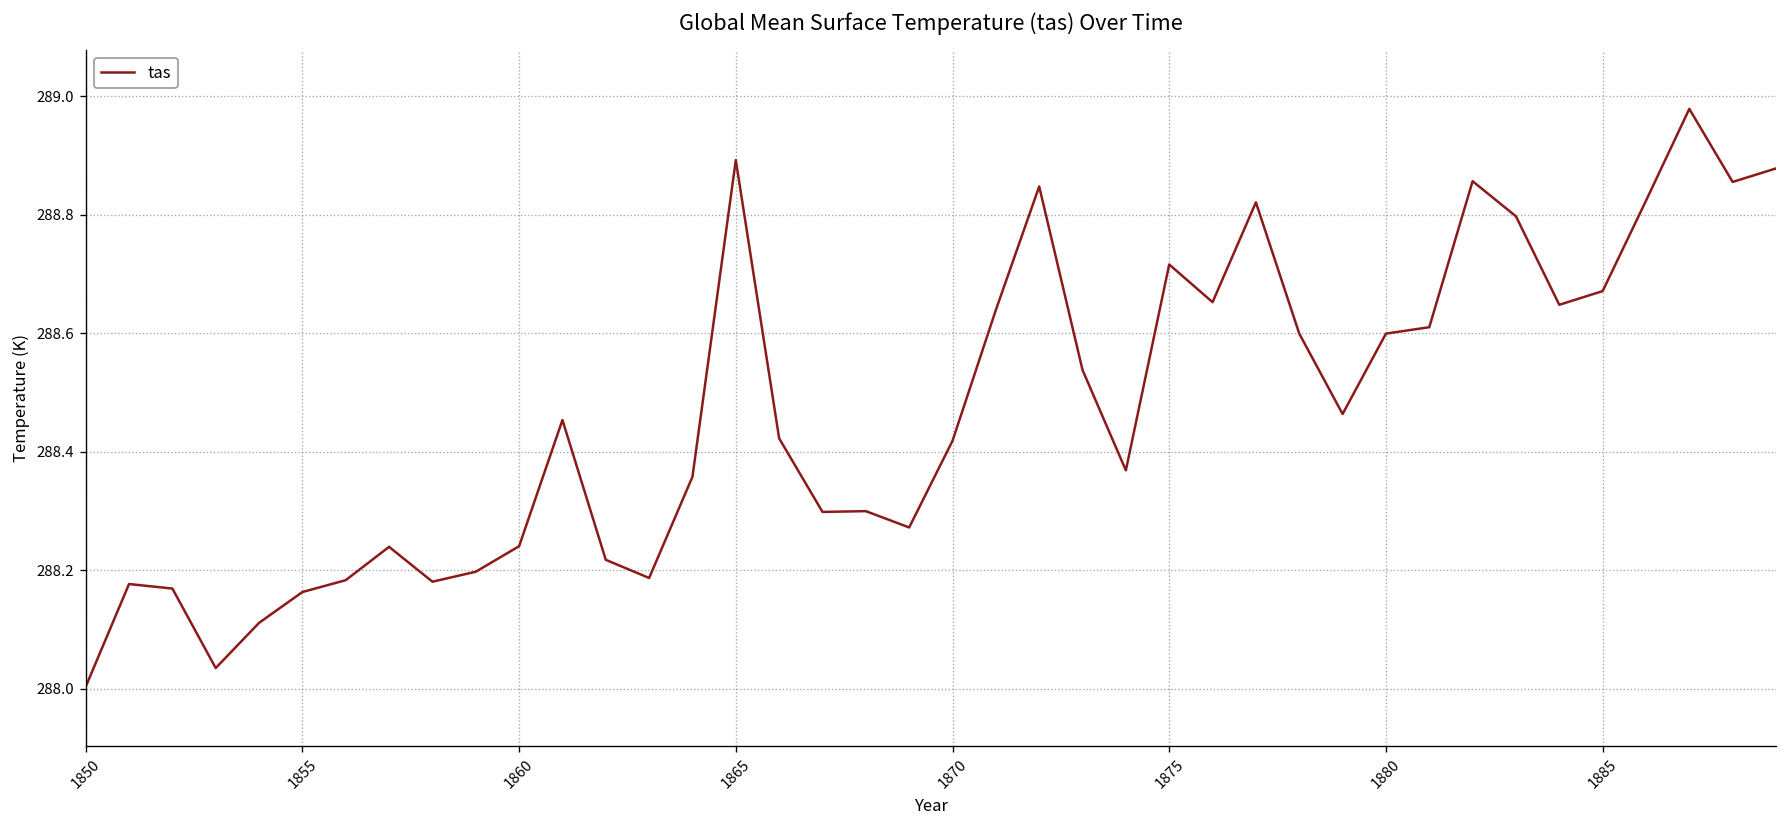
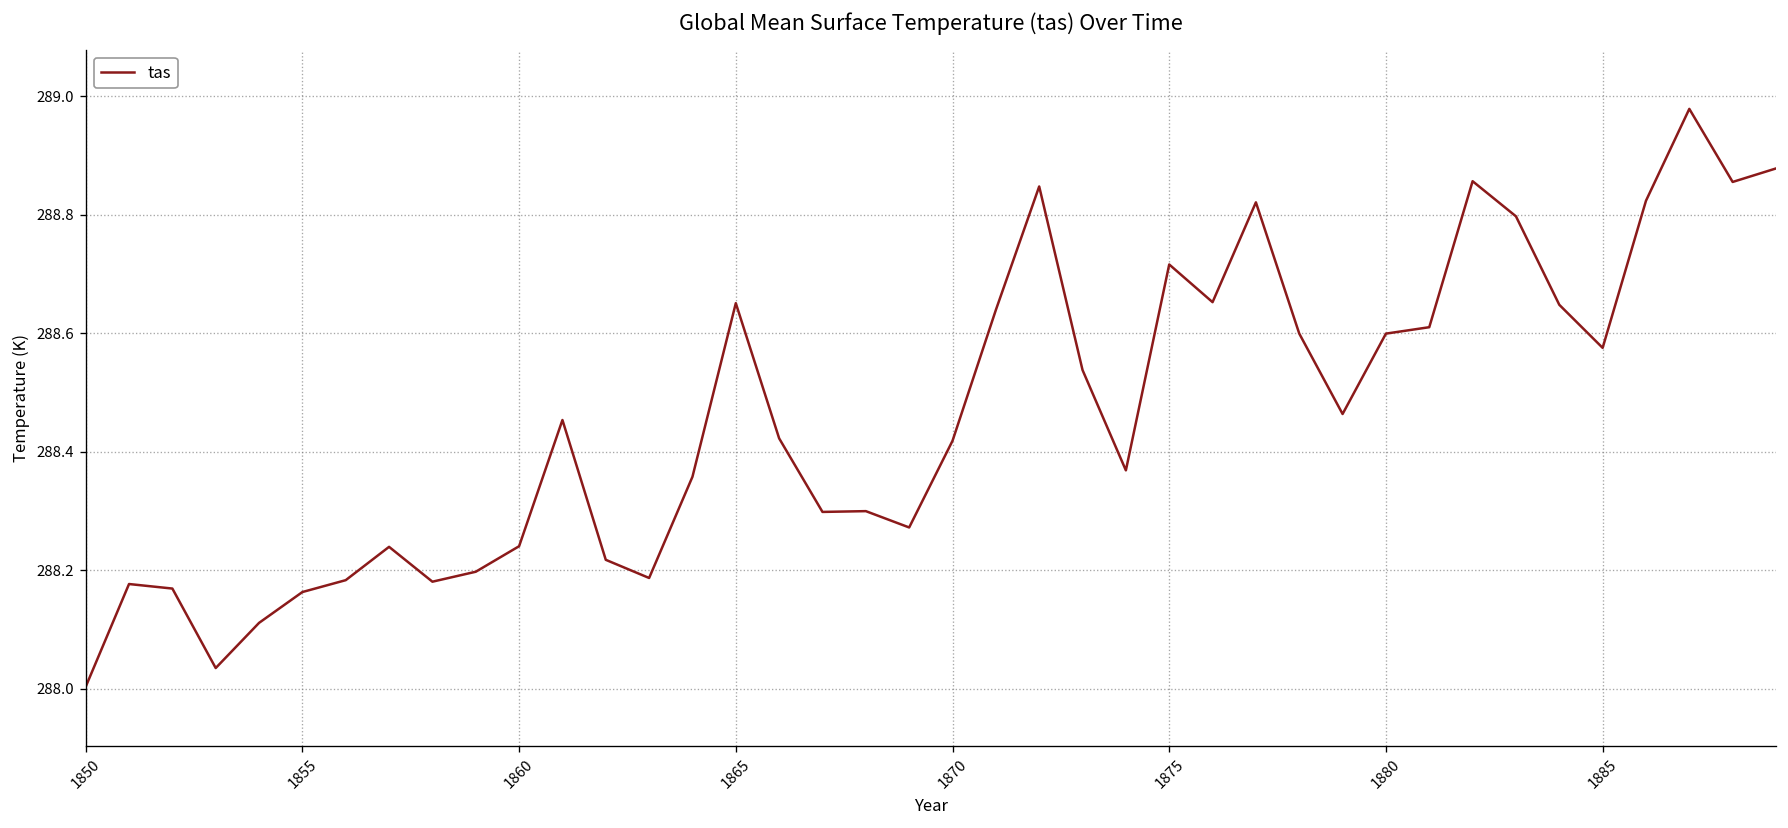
  {
    "1850": 288.00,
    "1855": 288.16,
    "1860": 288.24,
-   "1865": 288.89,
+   "1865": 288.65,
    "1870": 288.42,
    "1875": 288.72,
    "1880": 288.60,
-   "1885": 288.67
+   "1885": 288.58
  }
